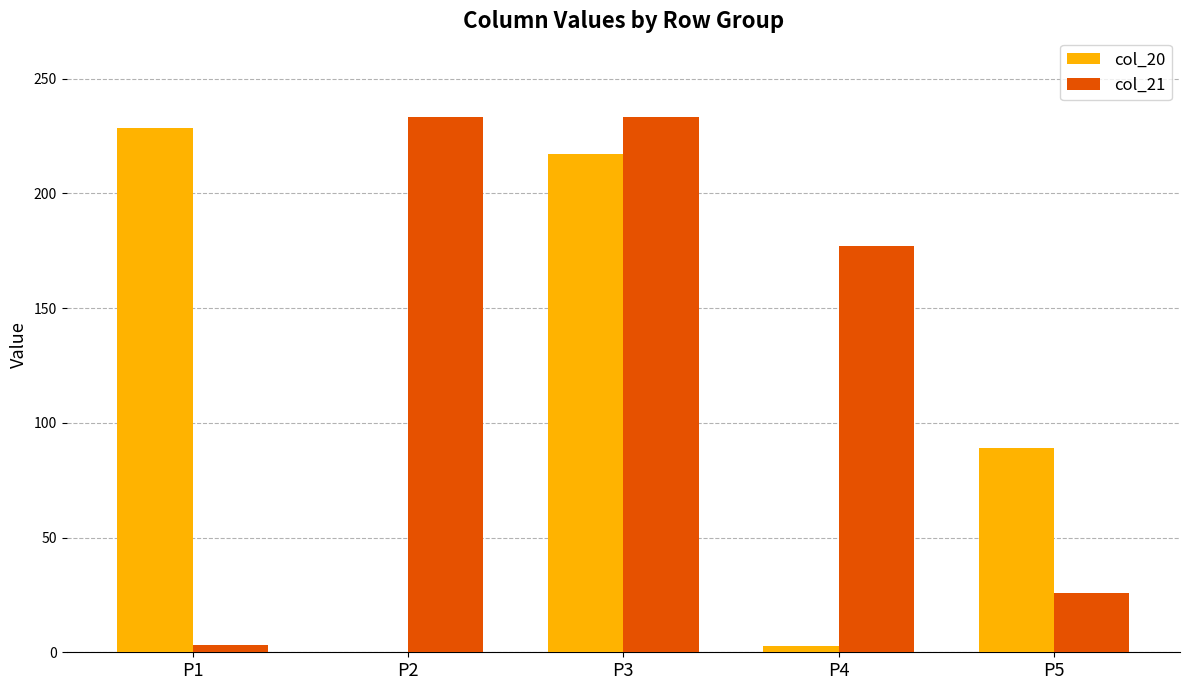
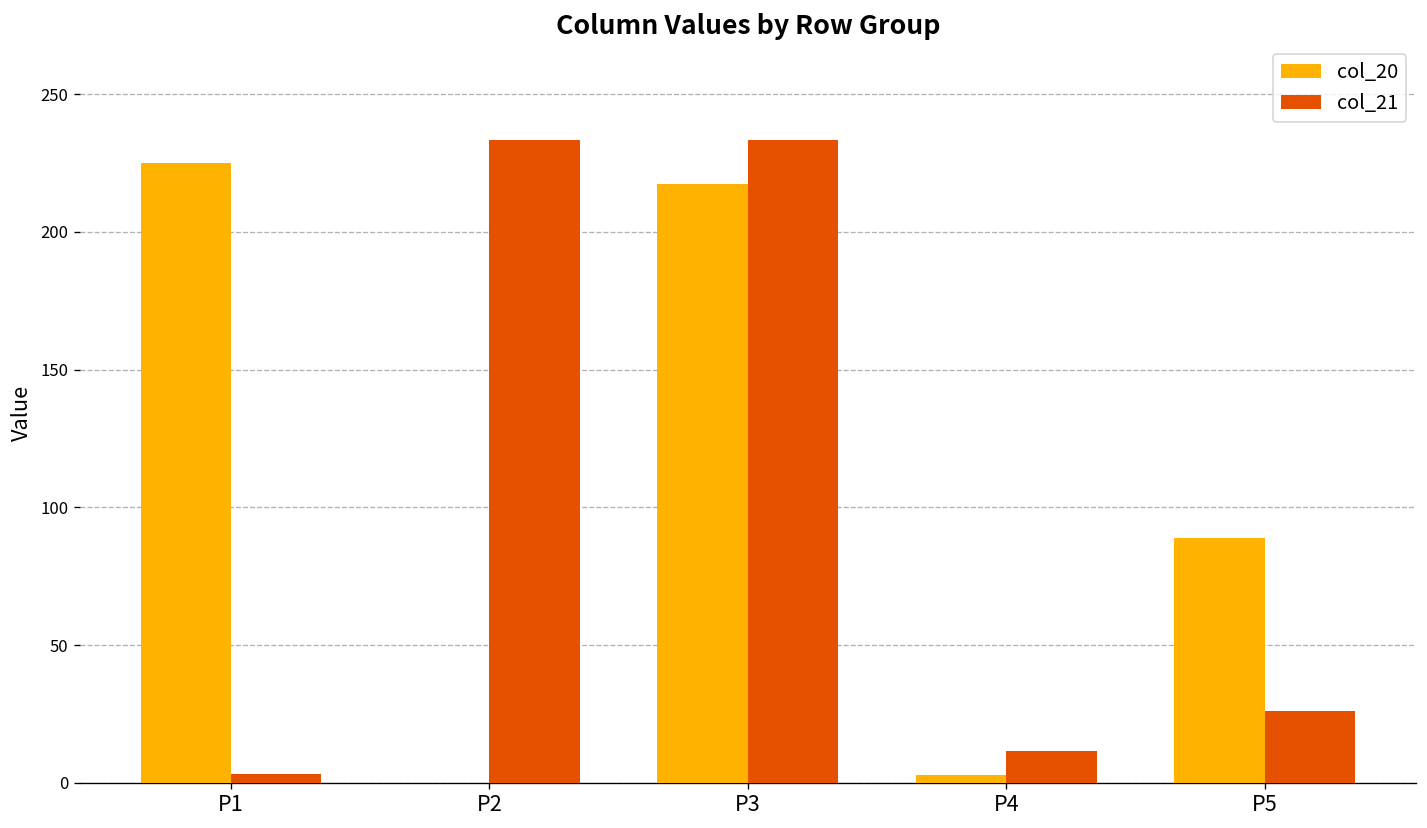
  {
    "col_20": {
-     "P1": 228,
+     "P1": 225,
      "P2": 0,
      "P3": 217,
      "P4": 3,
      "P5": 89
    },
    "col_21": {
      "P1": 3,
      "P2": 233,
      "P3": 233,
-     "P4": 177,
+     "P4": 11,
      "P5": 26
    }
  }
